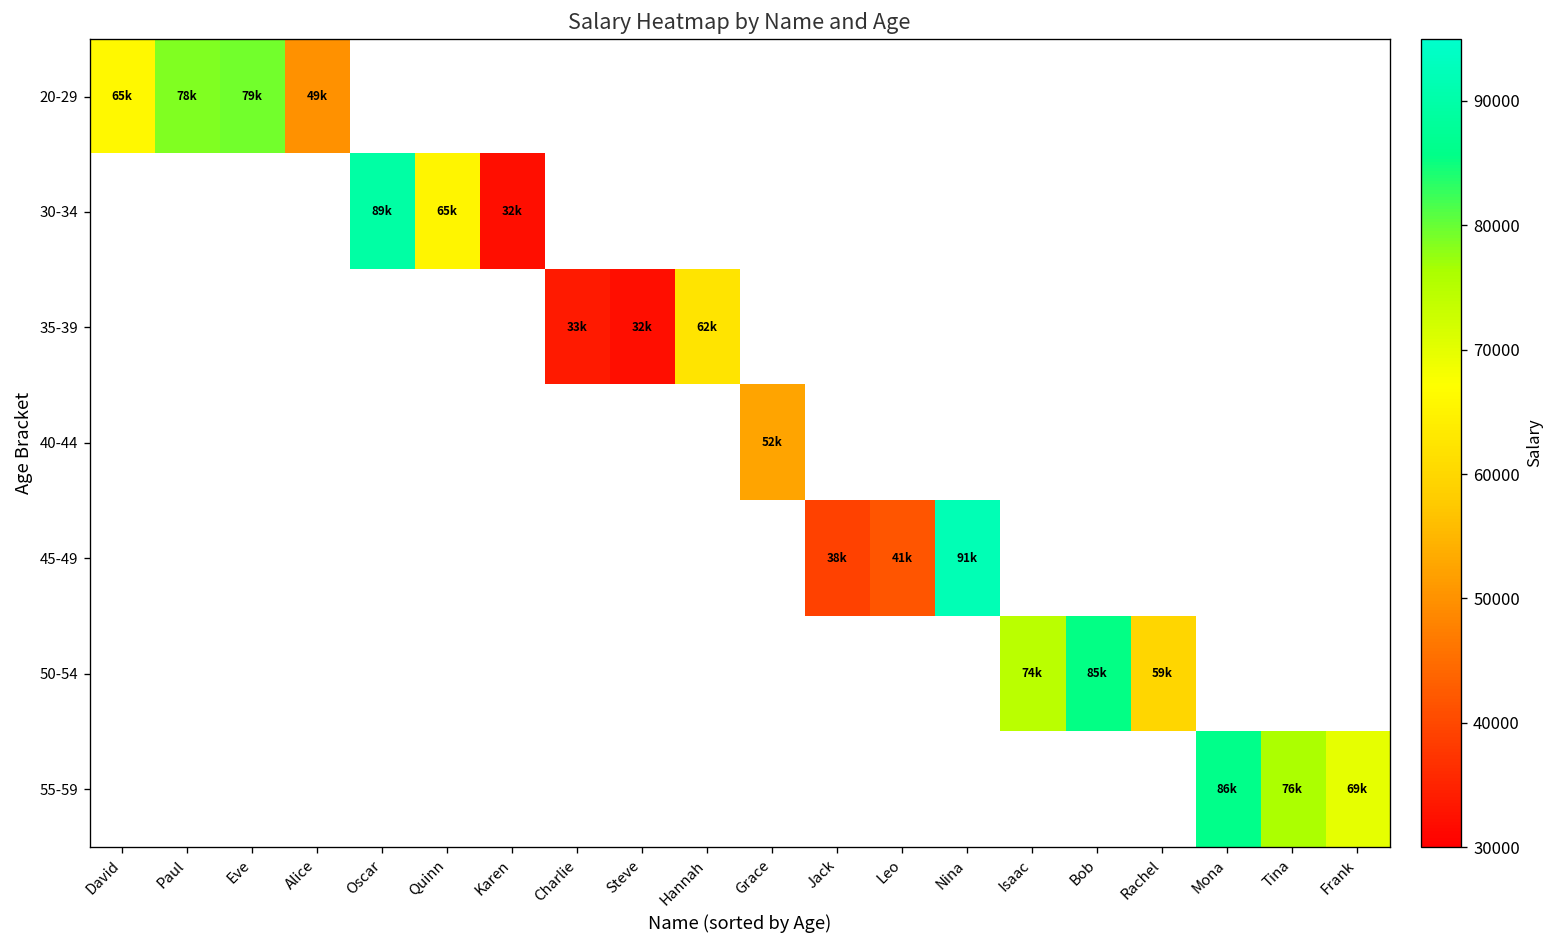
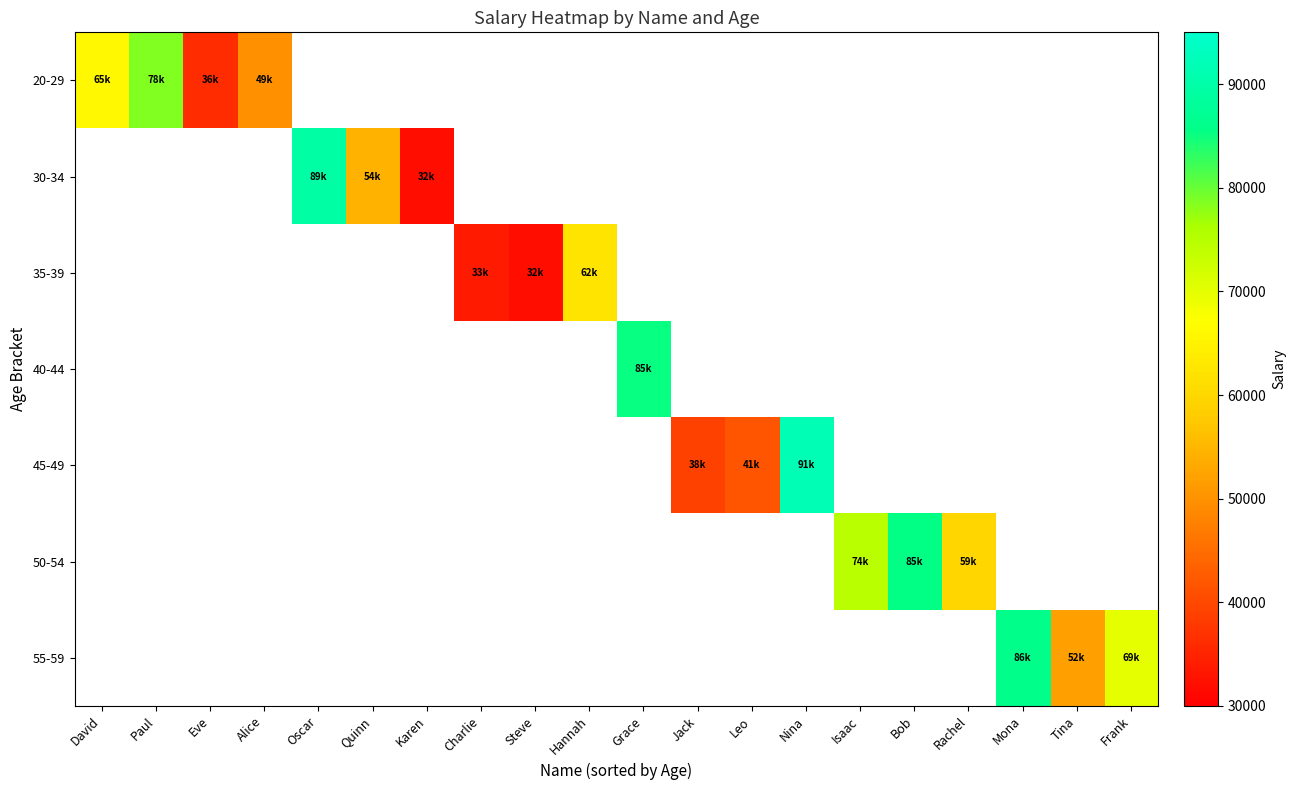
  {
    "20-29": {
      "David": "65k",
      "Paul": "78k",
-     "Eve": "79k",
+     "Eve": "36k",
      "Alice": "49k"
    },
    "30-34": {
      "Oscar": "89k",
-     "Quinn": "65k",
+     "Quinn": "54k",
      "Karen": "32k"
    },
    "35-39": {
      "Charlie": "33k",
      "Steve": "32k",
      "Hannah": "62k"
    },
    "40-44": {
-     "Grace": "52k"
+     "Grace": "85k"
    },
    "45-49": {
      "Jack": "38k",
      "Leo": "41k",
      "Nina": "91k"
    },
    "50-54": {
      "Isaac": "74k",
      "Bob": "85k",
      "Rachel": "59k"
    },
    "55-59": {
      "Mona": "86k",
-     "Tina": "76k",
+     "Tina": "52k",
      "Frank": "69k"
    }
  }
